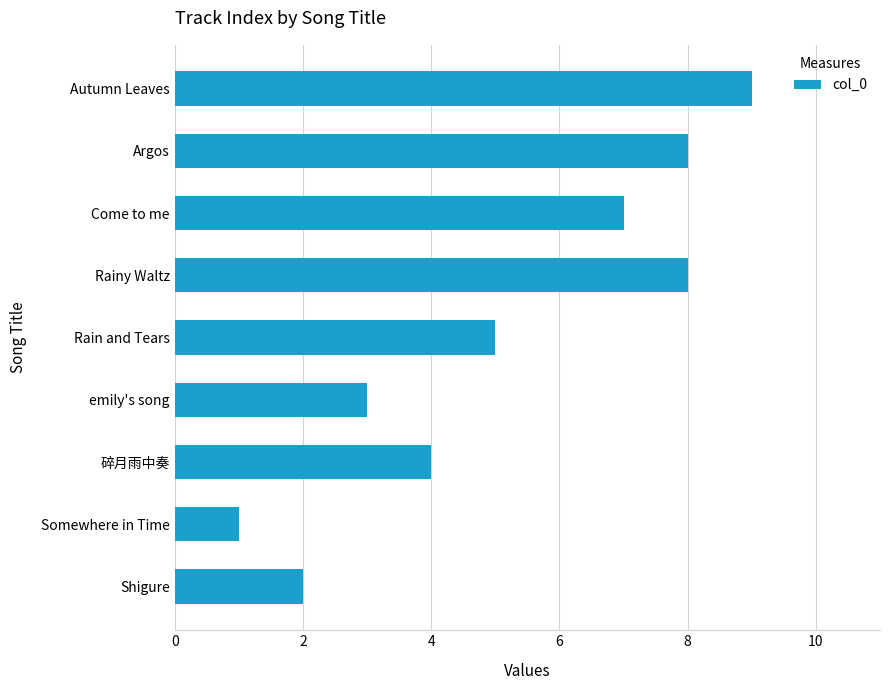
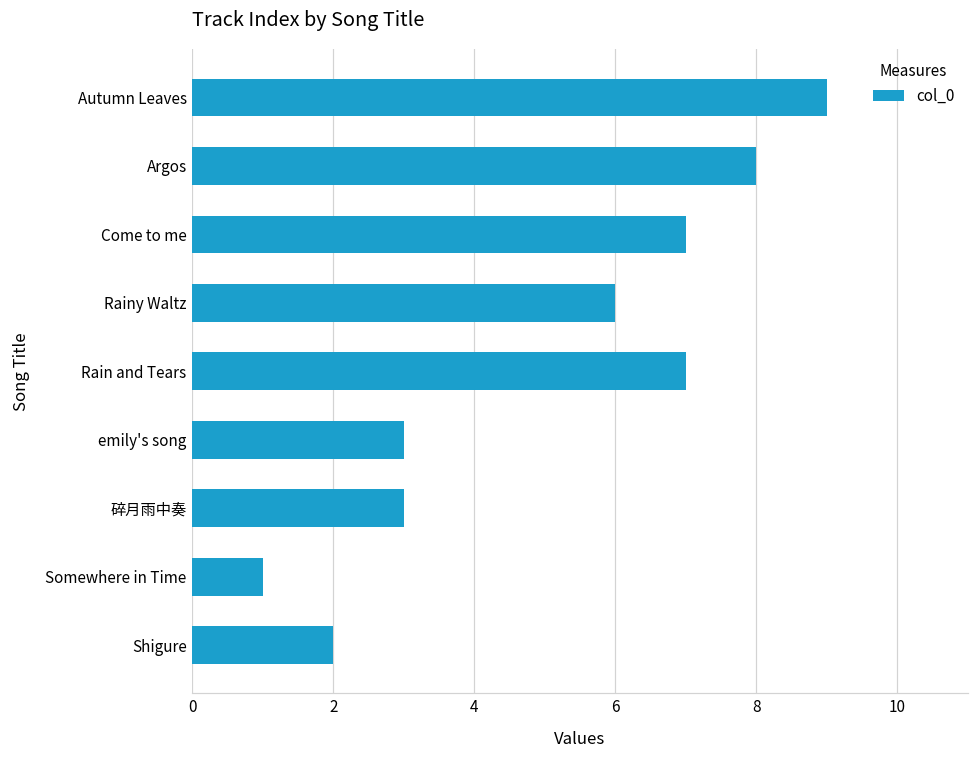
  {
    "Autumn Leaves": 9,
    "Argos": 8,
    "Come to me": 7,
-   "Rainy Waltz": 8,
-   "Rain and Tears": 5,
+   "Rainy Waltz": 6,
+   "Rain and Tears": 7,
    "emily's song": 3,
-   "碎月雨中奏": 4,
+   "碎月雨中奏": 3,
    "Somewhere in Time": 1,
    "Shigure": 2
  }
